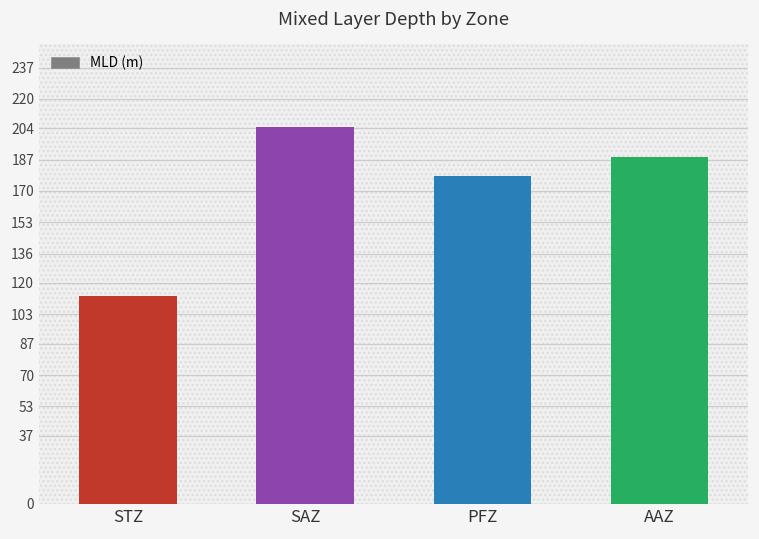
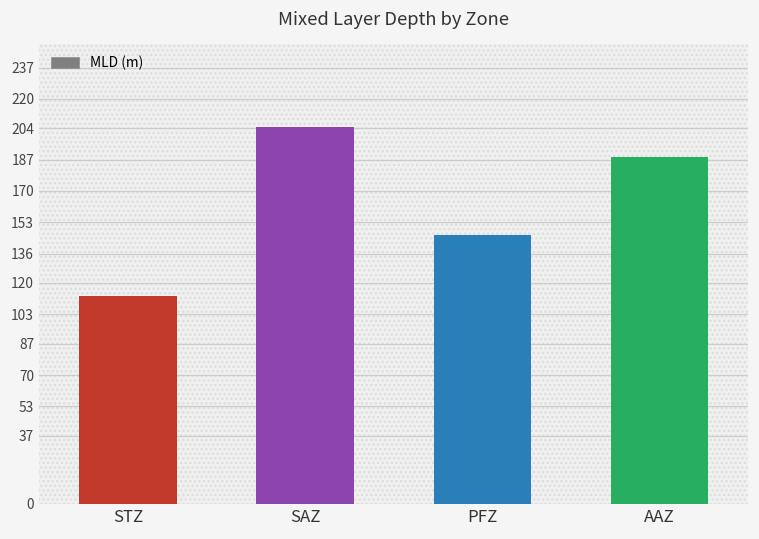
  {
    "STZ": 113,
    "SAZ": 205,
-   "PFZ": 178,
+   "PFZ": 146,
    "AAZ": 188
  }
